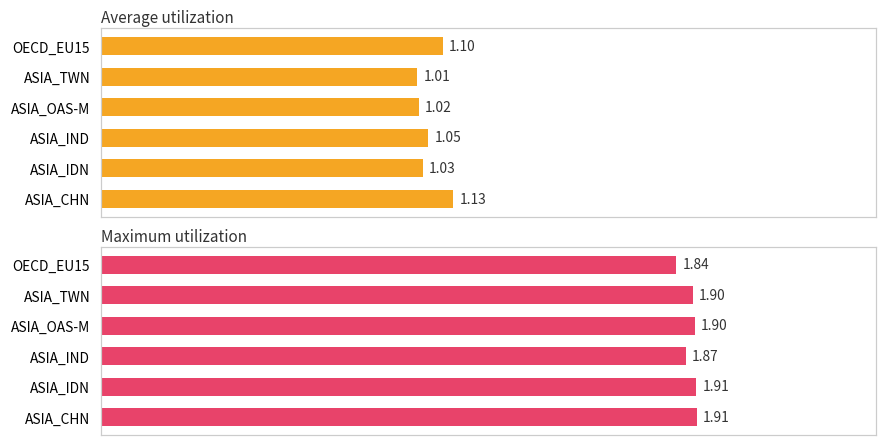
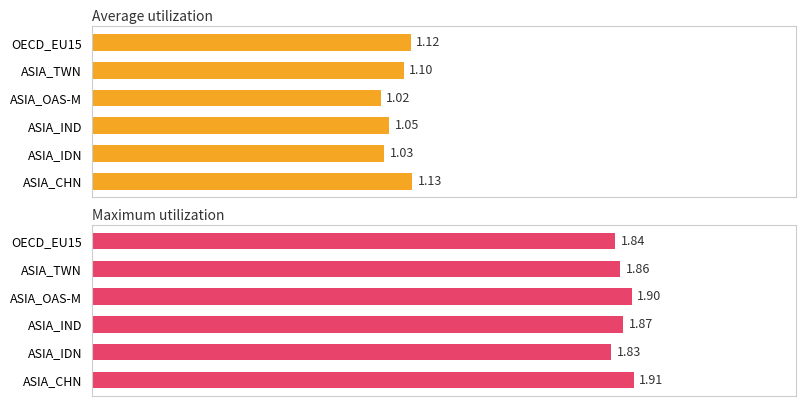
  {
    "Average utilization": {
-     "OECD_EU15": 1.10,
-     "ASIA_TWN": 1.01,
+     "OECD_EU15": 1.12,
+     "ASIA_TWN": 1.10,
      "ASIA_OAS-M": 1.02,
      "ASIA_IND": 1.05,
      "ASIA_IDN": 1.03,
      "ASIA_CHN": 1.13
    },
    "Maximum utilization": {
      "OECD_EU15": 1.84,
-     "ASIA_TWN": 1.90,
+     "ASIA_TWN": 1.86,
      "ASIA_OAS-M": 1.90,
      "ASIA_IND": 1.87,
-     "ASIA_IDN": 1.91,
+     "ASIA_IDN": 1.83,
      "ASIA_CHN": 1.91
    }
  }
